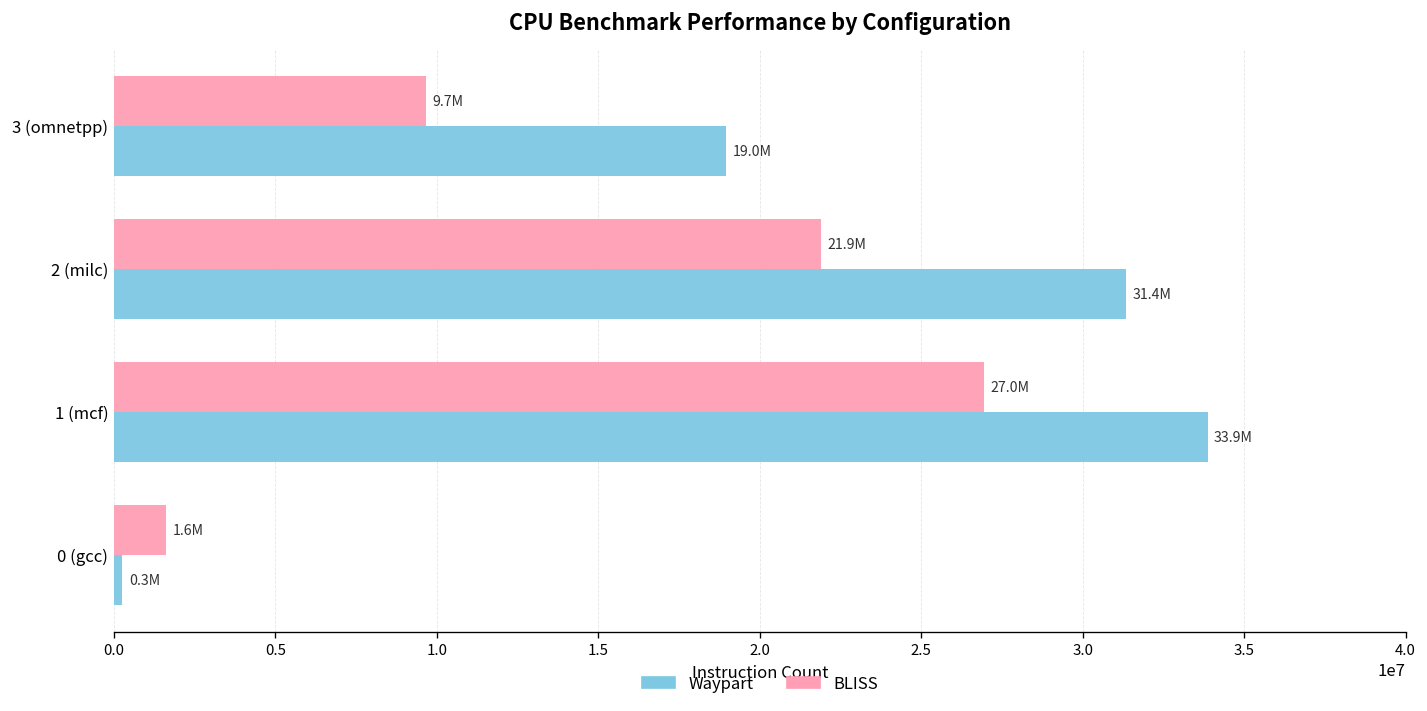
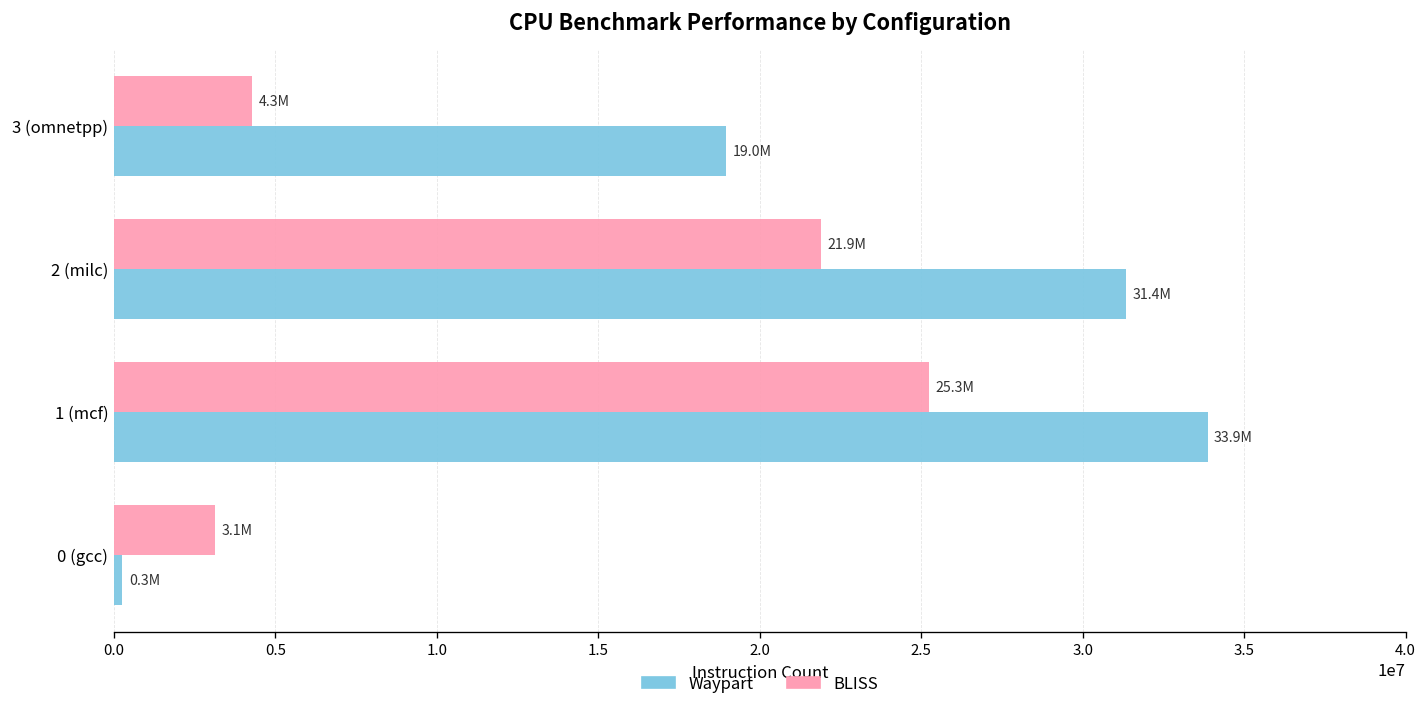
  {
    "Waypart": {
      "3 (omnetpp)": "19.0M",
      "2 (milc)": "31.4M",
      "1 (mcf)": "33.9M",
      "0 (gcc)": "0.3M"
    },
    "BLISS": {
-     "3 (omnetpp)": "9.7M",
+     "3 (omnetpp)": "4.3M",
      "2 (milc)": "21.9M",
-     "1 (mcf)": "27.0M",
-     "0 (gcc)": "1.6M"
+     "1 (mcf)": "25.3M",
+     "0 (gcc)": "3.1M"
    }
  }
